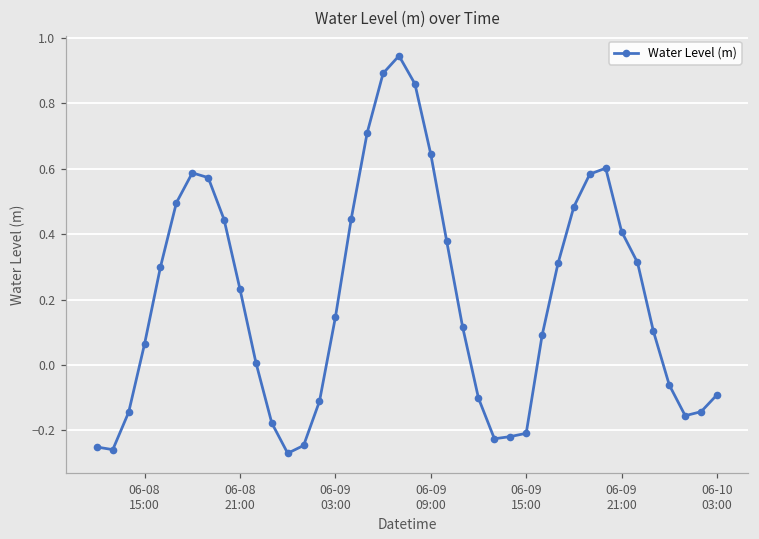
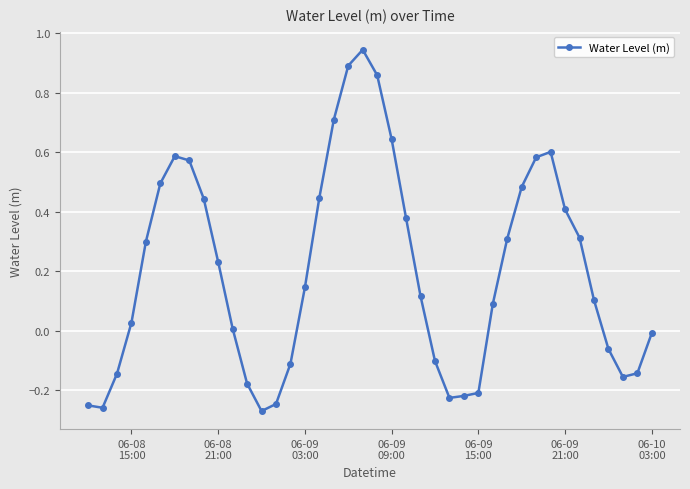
  {
-   "06-08 15:00": 0.06,
+   "06-08 15:00": 0.03,
    "06-08 21:00": 0.23,
    "06-09 03:00": 0.15,
    "06-09 09:00": 0.64,
    "06-09 15:00": -0.21,
    "06-09 21:00": 0.41,
-   "06-10 03:00": -0.09
+   "06-10 03:00": -0.01
  }
